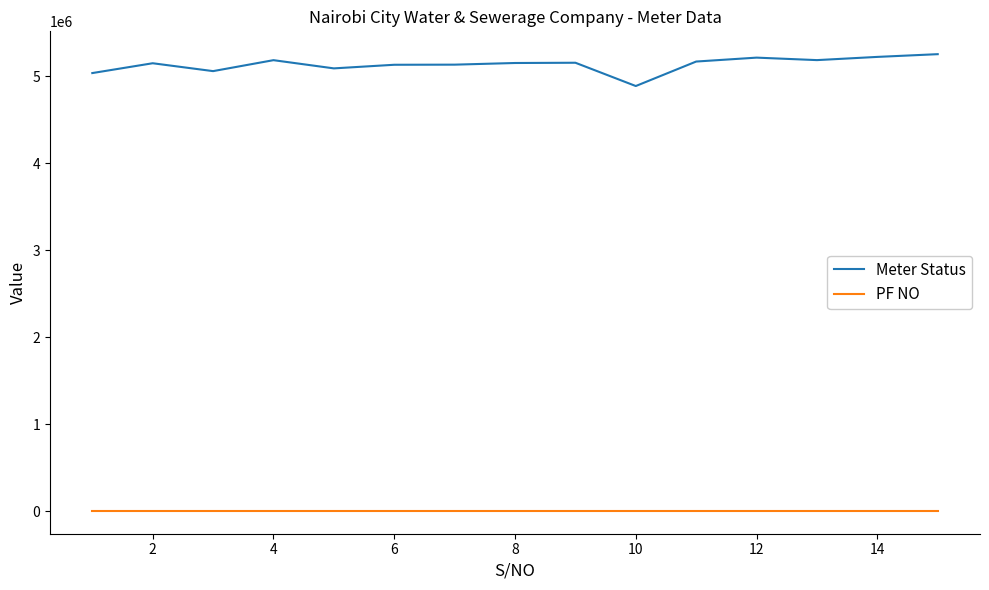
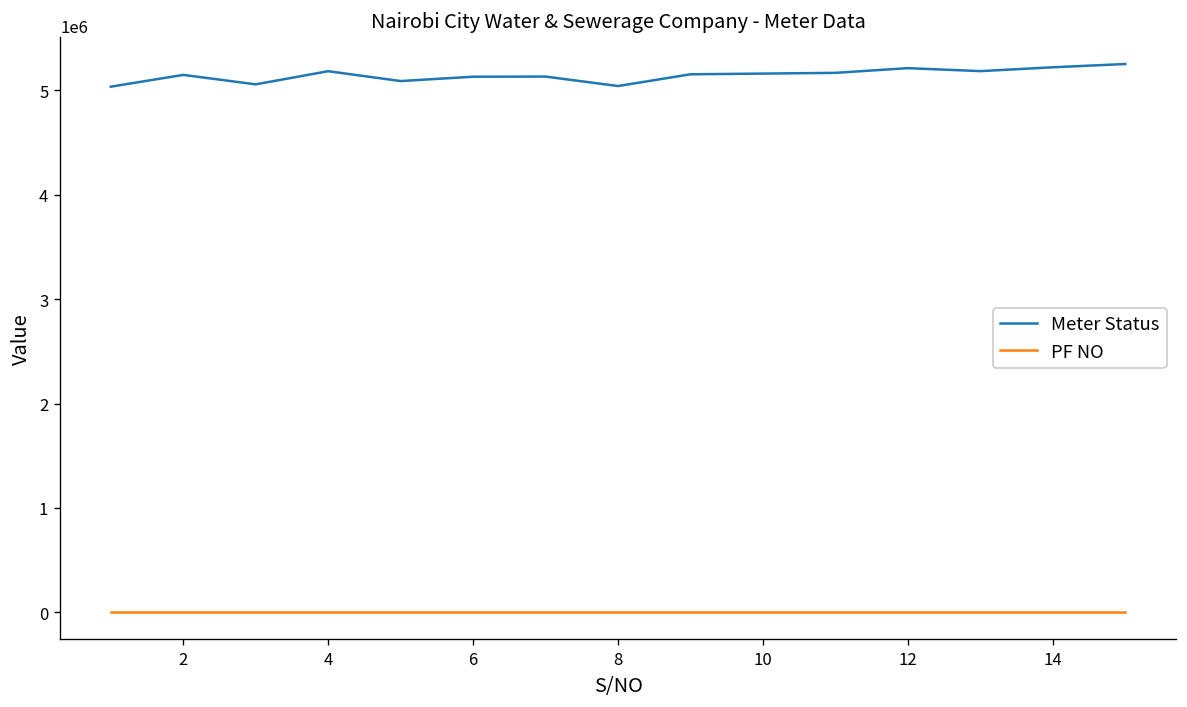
  {
    "Meter Status": {
      "2": 5100000,
      "4": 5200000,
      "6": 5100000,
-     "8": 5100000,
-     "10": 4900000,
+     "8": 5000000,
+     "10": 5200000,
      "12": 5200000,
      "14": 5200000
    },
    "PF NO": {
      "2": 0,
      "4": 0,
      "6": 0,
      "8": 0,
      "10": 0,
      "12": 0,
      "14": 0
    }
  }
